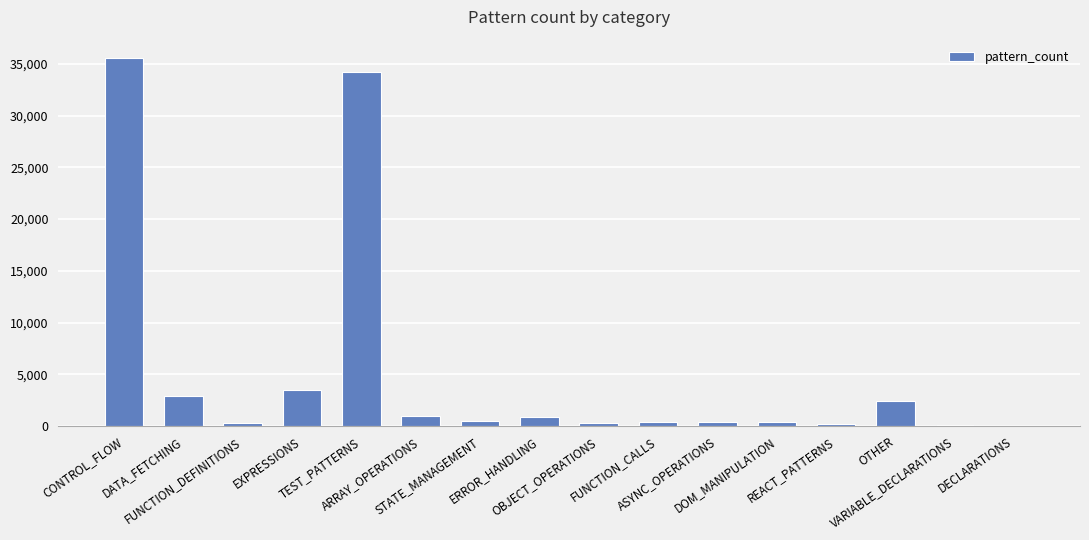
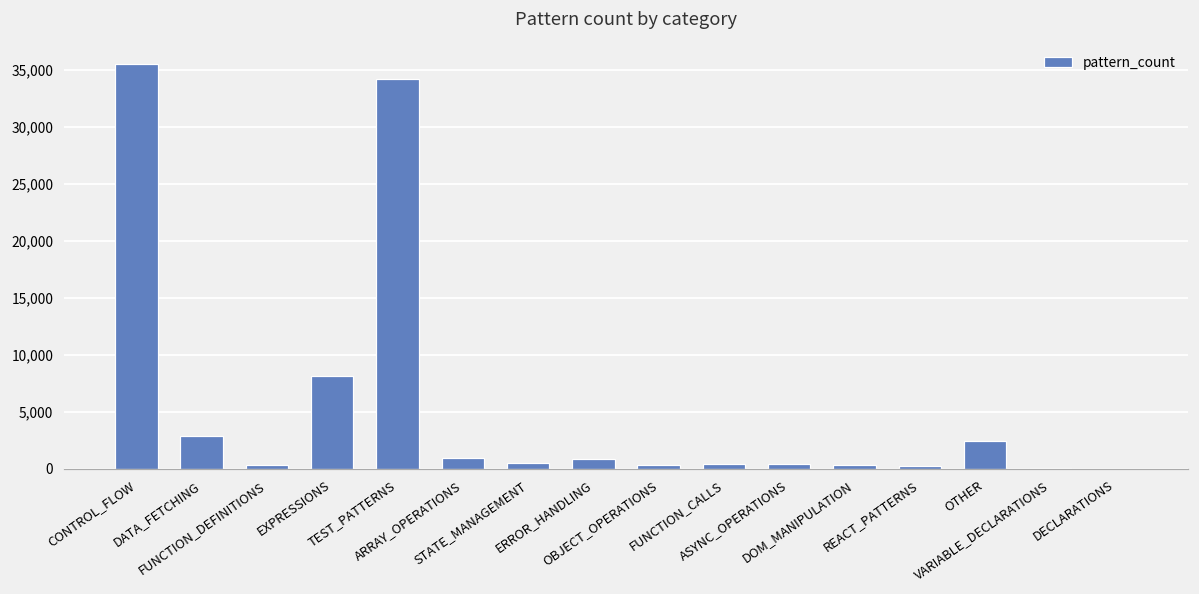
  {
    "CONTROL_FLOW": "35,600",
    "DATA_FETCHING": "2,900",
    "FUNCTION_DEFINITIONS": "300",
-   "EXPRESSIONS": "3,500",
+   "EXPRESSIONS": "8,200",
    "TEST_PATTERNS": "34,200",
    "ARRAY_OPERATIONS": "1,000",
    "STATE_MANAGEMENT": "500",
    "ERROR_HANDLING": "900",
    "OBJECT_OPERATIONS": "300",
    "FUNCTION_CALLS": "400",
    "ASYNC_OPERATIONS": "400",
    "DOM_MANIPULATION": "300",
    "OTHER": "2,400"
  }
